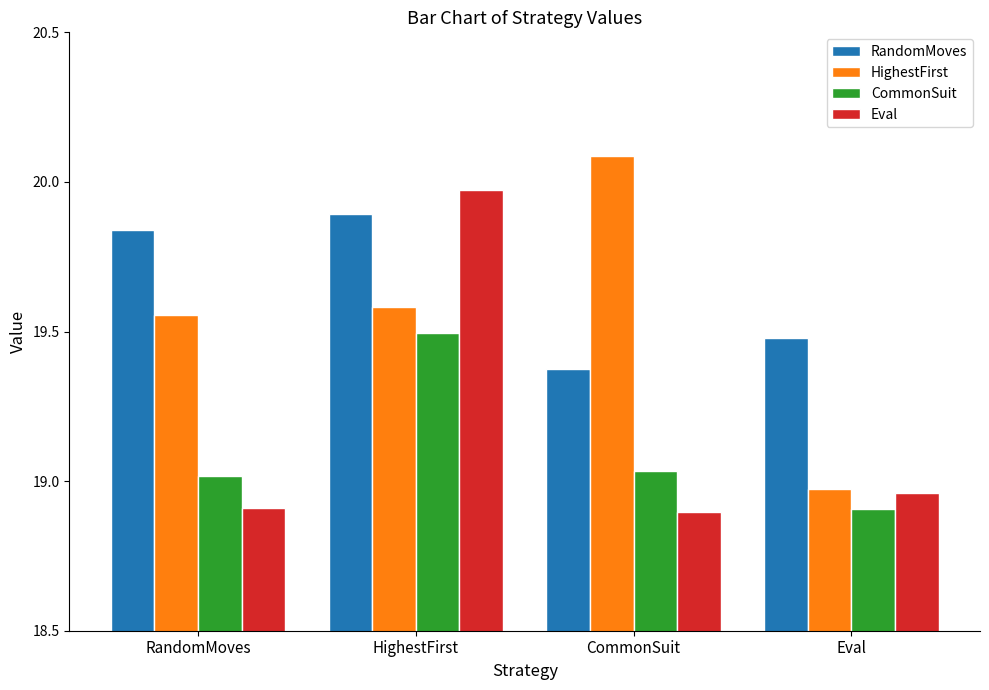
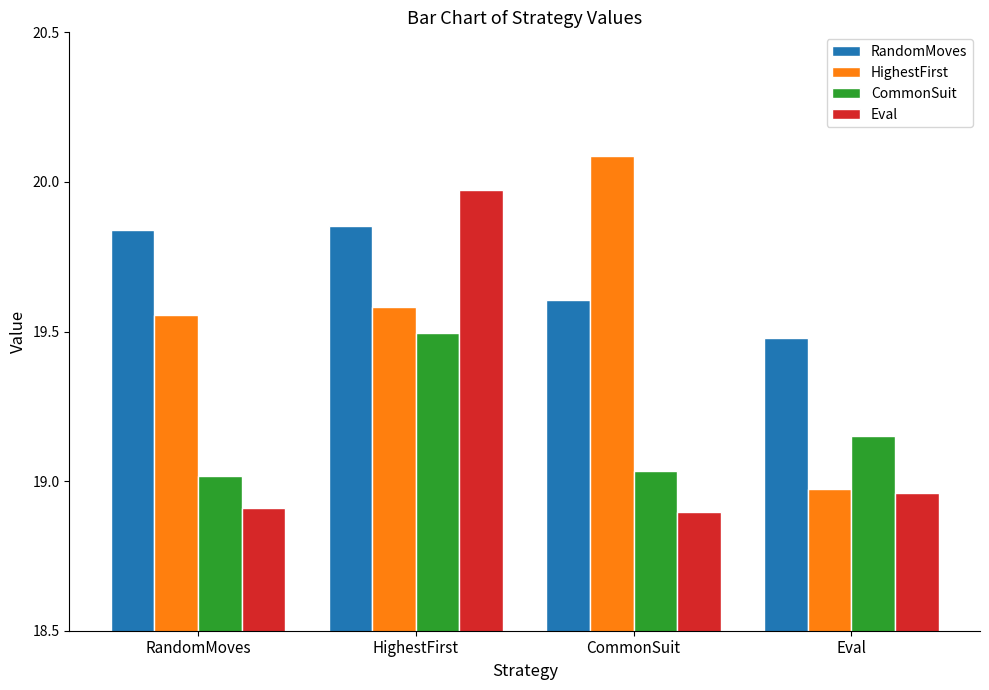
  {
    "RandomMoves": {
      "RandomMoves": 19.84,
-     "HighestFirst": 19.89,
-     "CommonSuit": 19.37,
+     "HighestFirst": 19.85,
+     "CommonSuit": 19.61,
      "Eval": 19.48
    },
    "HighestFirst": {
      "RandomMoves": 19.56,
      "HighestFirst": 19.58,
      "CommonSuit": 20.09,
      "Eval": 18.98
    },
    "CommonSuit": {
      "RandomMoves": 19.02,
      "HighestFirst": 19.50,
      "CommonSuit": 19.03,
-     "Eval": 18.91
+     "Eval": 19.15
    },
    "Eval": {
      "RandomMoves": 18.91,
      "HighestFirst": 19.97,
      "CommonSuit": 18.90,
      "Eval": 18.96
    }
  }
